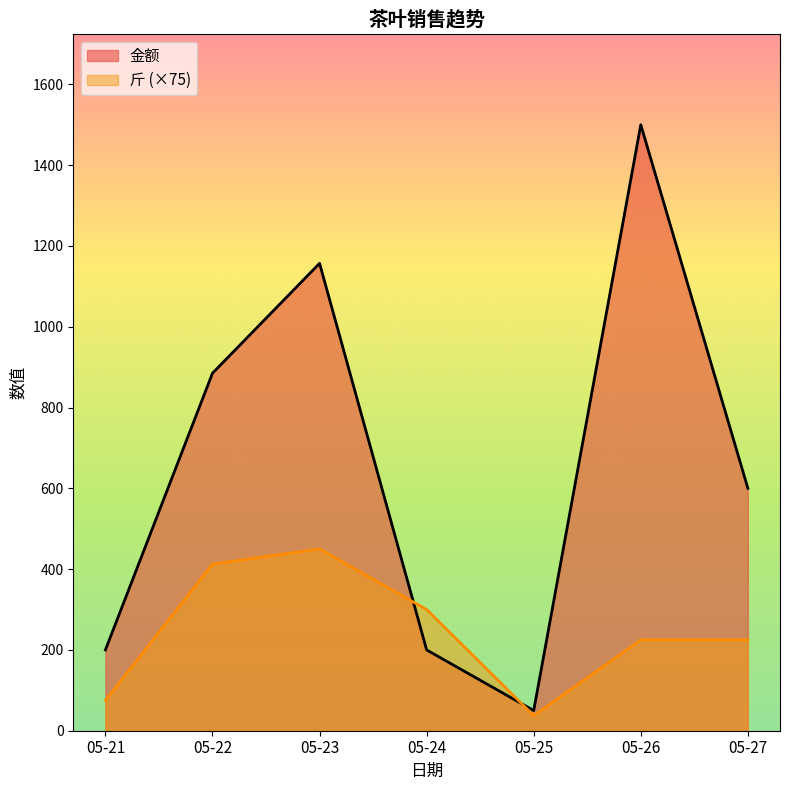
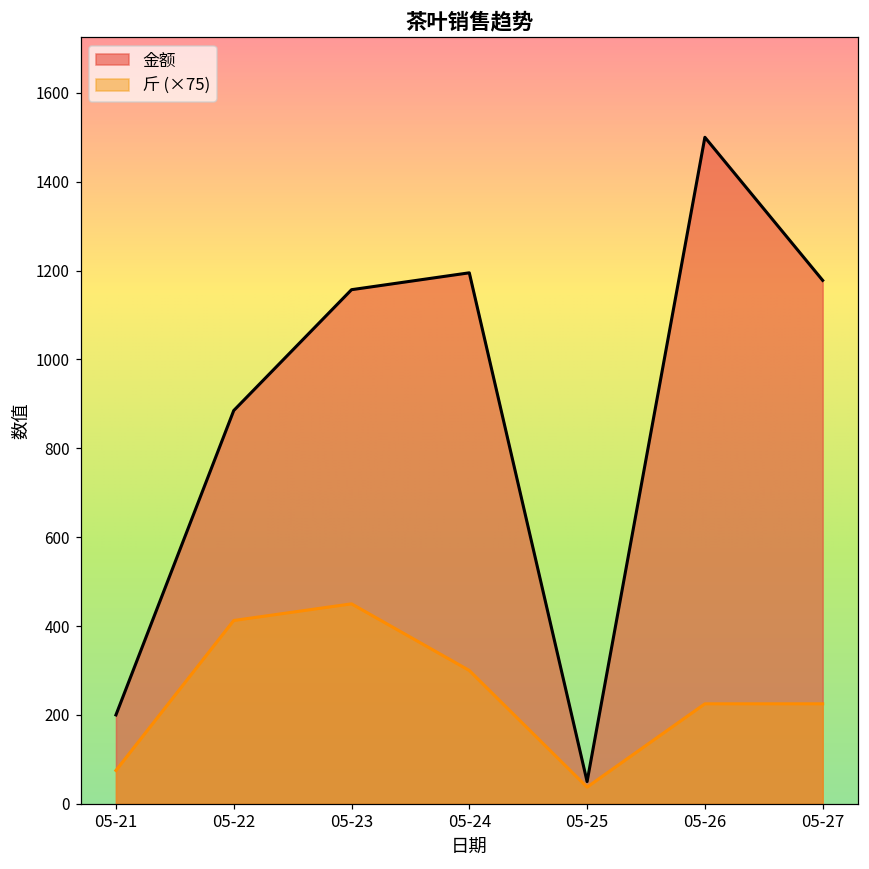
  {
    "金额": {
      "05-21": 200,
      "05-22": 890,
      "05-23": 1160,
-     "05-24": 200,
+     "05-24": 1200,
      "05-25": 50,
      "05-26": 1500,
-     "05-27": 600
+     "05-27": 1180
    },
    "斤 (×75)": {
      "05-21": 80,
      "05-22": 410,
      "05-23": 450,
      "05-24": 300,
      "05-25": 40,
      "05-26": 230,
      "05-27": 230
    }
  }
